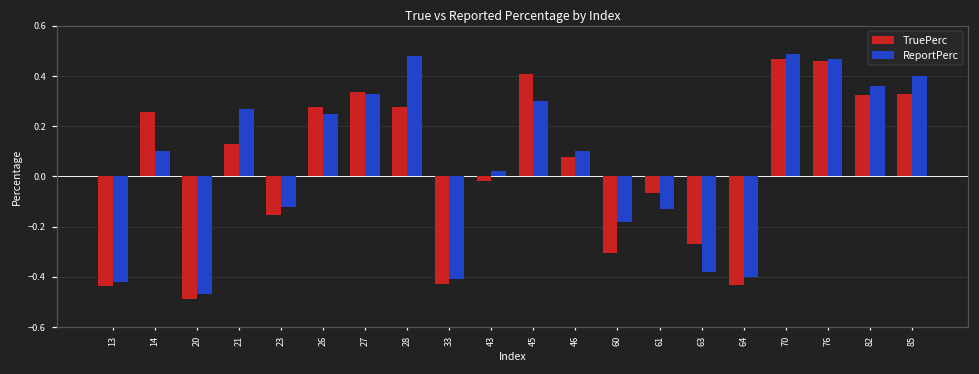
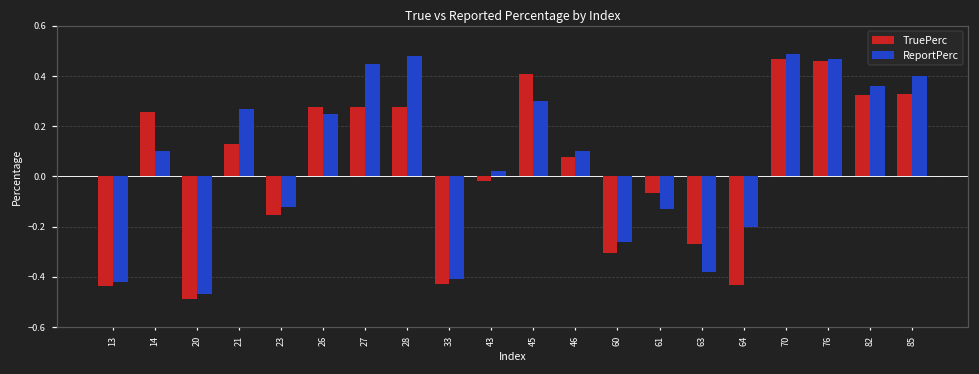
  {
    "TruePerc": {
      "13": -0.44,
      "14": 0.26,
      "20": -0.49,
      "21": 0.13,
      "23": -0.15,
      "26": 0.28,
-     "27": 0.34,
+     "27": 0.28,
      "28": 0.28,
      "33": -0.43,
      "43": -0.02,
      "45": 0.41,
      "46": 0.08,
      "60": -0.30,
      "61": -0.07,
      "63": -0.27,
      "64": -0.43,
      "70": 0.47,
      "76": 0.46,
      "82": 0.32,
      "85": 0.33
    },
    "ReportPerc": {
      "13": -0.42,
      "14": 0.10,
      "20": -0.47,
      "21": 0.27,
      "23": -0.12,
      "26": 0.25,
-     "27": 0.33,
+     "27": 0.45,
      "28": 0.48,
      "33": -0.41,
      "43": 0.02,
      "45": 0.30,
      "46": 0.10,
-     "60": -0.18,
+     "60": -0.26,
      "61": -0.13,
      "63": -0.38,
-     "64": -0.40,
+     "64": -0.20,
      "70": 0.49,
      "76": 0.47,
      "82": 0.36,
      "85": 0.40
    }
  }
